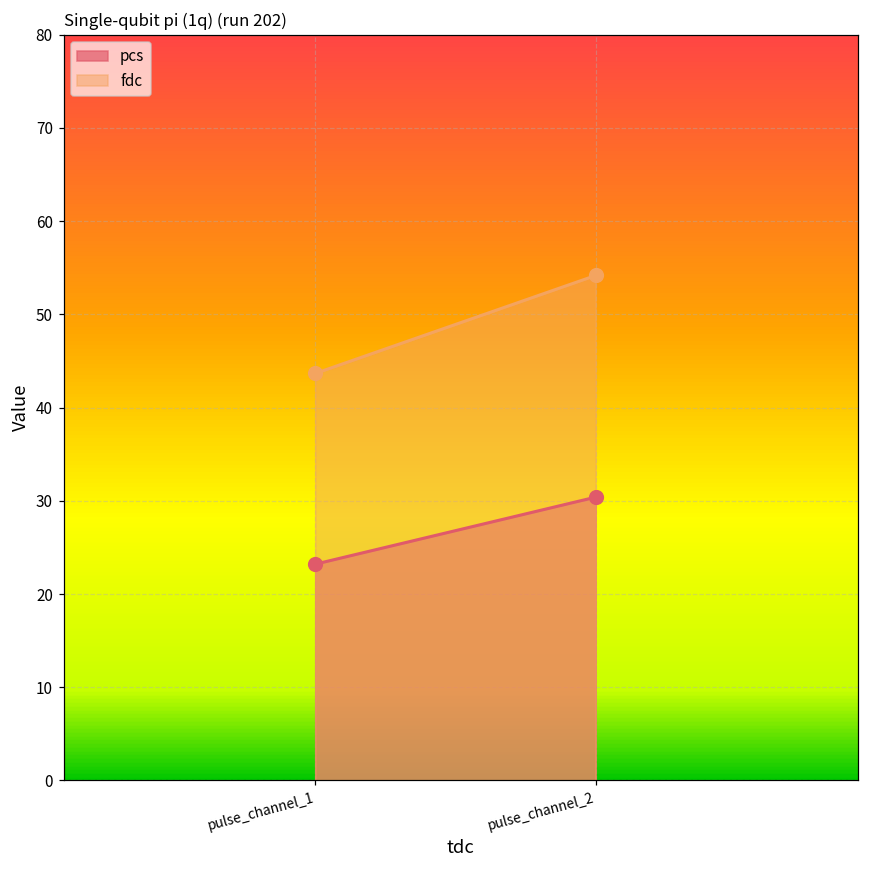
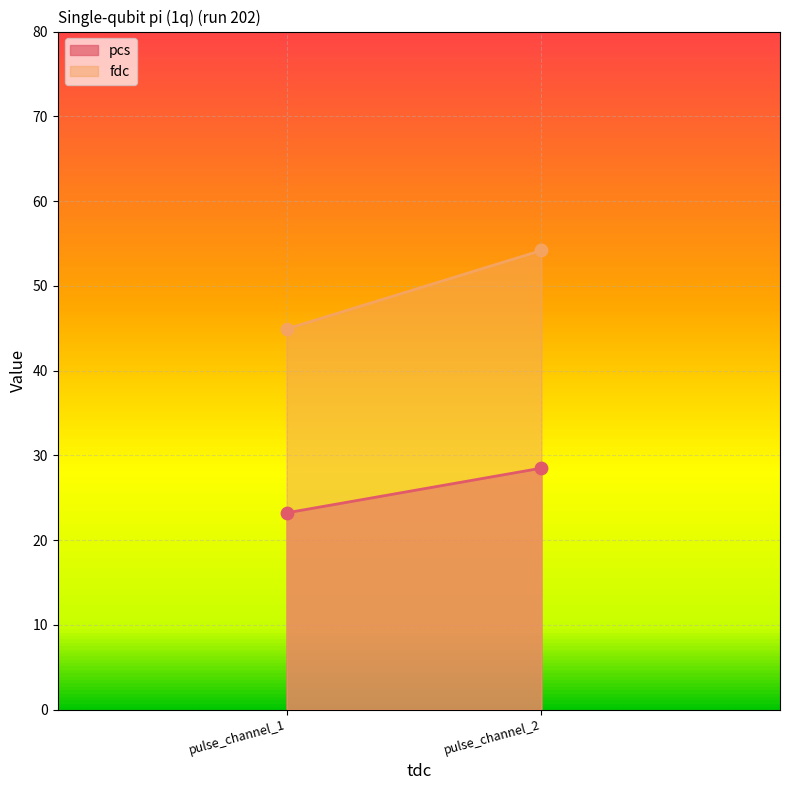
  {
    "pcs": {
      "pulse_channel_1": 23,
-     "pulse_channel_2": 30
+     "pulse_channel_2": 28
    },
    "fdc": {
-     "pulse_channel_1": 44,
+     "pulse_channel_1": 45,
      "pulse_channel_2": 54
    }
  }
